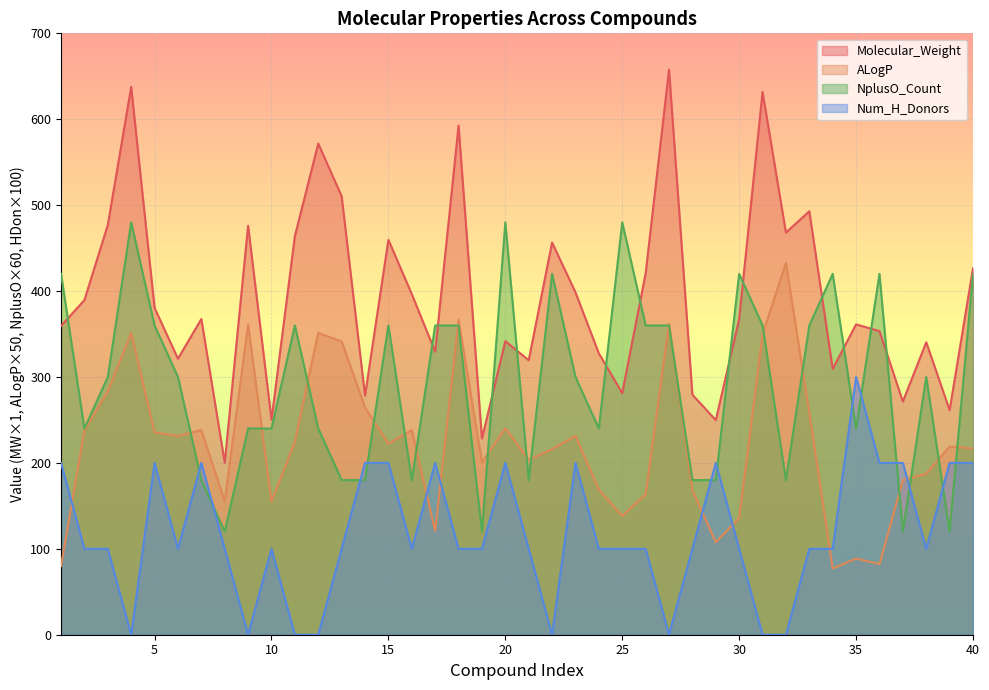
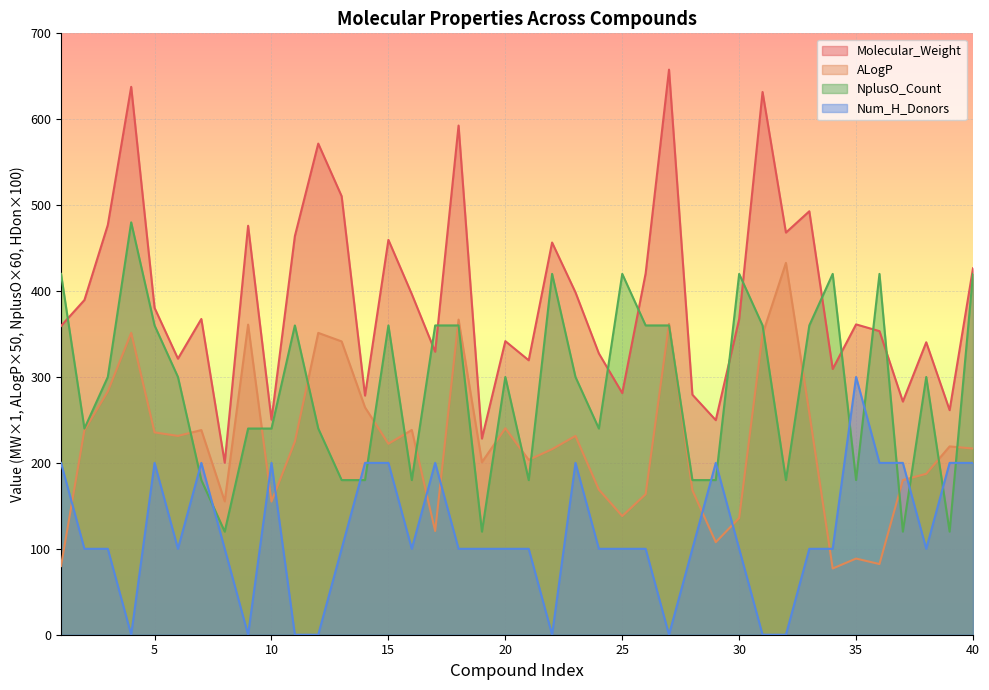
  {
    "NplusO_Count": {
      "5": 360,
      "10": 240,
      "15": 360,
-     "20": 480,
-     "25": 480,
+     "20": 300,
+     "25": 420,
      "30": 420,
-     "35": 240,
+     "35": 180,
      "40": 420
    },
    "Num_H_Donors": {
      "5": 200,
-     "10": 100,
+     "10": 200,
      "15": 200,
-     "20": 200,
+     "20": 100,
      "25": 100,
      "30": 100,
      "35": 300,
      "40": 200
    }
  }
